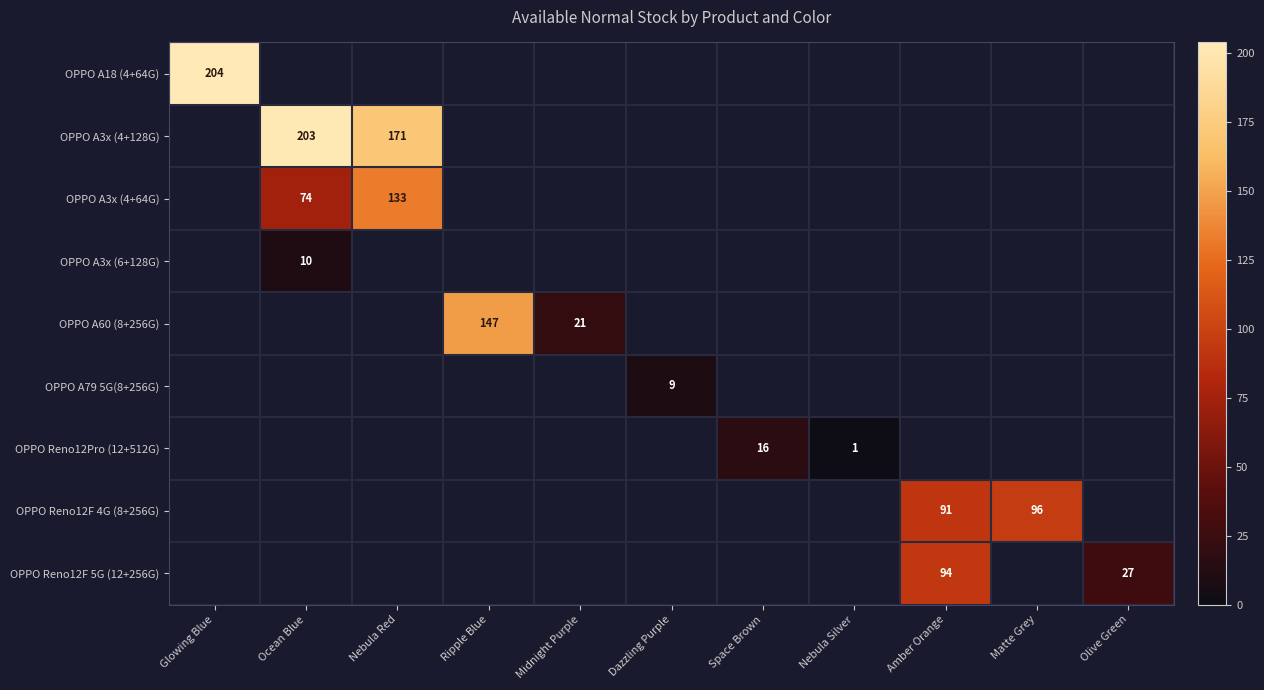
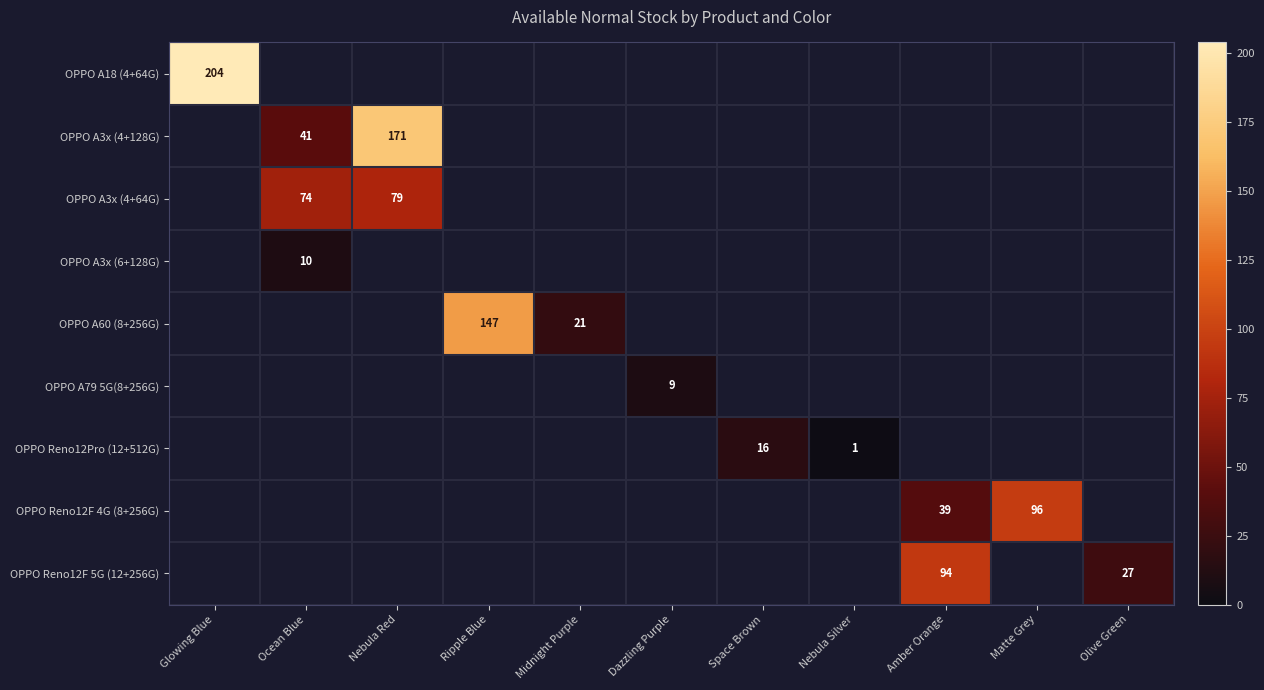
  {
    "OPPO A18 (4+64G)": {
      "Glowing Blue": 204
    },
    "OPPO A3x (4+128G)": {
-     "Ocean Blue": 203,
+     "Ocean Blue": 41,
      "Nebula Red": 171
    },
    "OPPO A3x (4+64G)": {
      "Ocean Blue": 74,
-     "Nebula Red": 133
+     "Nebula Red": 79
    },
    "OPPO A3x (6+128G)": {
      "Ocean Blue": 10
    },
    "OPPO A60 (8+256G)": {
      "Ripple Blue": 147,
      "Midnight Purple": 21
    },
    "OPPO A79 5G(8+256G)": {
      "Dazzling Purple": 9
    },
    "OPPO Reno12Pro (12+512G)": {
      "Space Brown": 16,
      "Nebula Silver": 1
    },
    "OPPO Reno12F 4G (8+256G)": {
-     "Amber Orange": 91,
+     "Amber Orange": 39,
      "Matte Grey": 96
    },
    "OPPO Reno12F 5G (12+256G)": {
      "Amber Orange": 94,
      "Olive Green": 27
    }
  }
